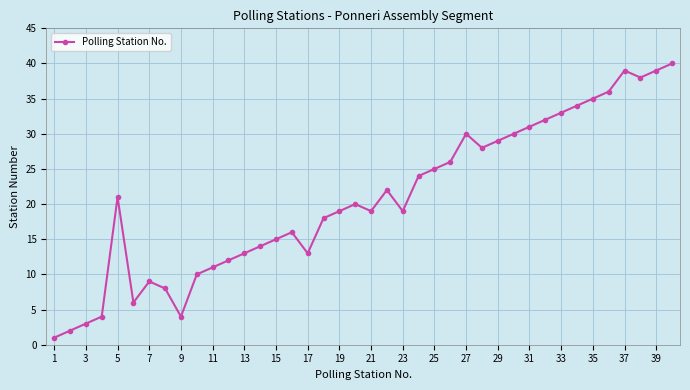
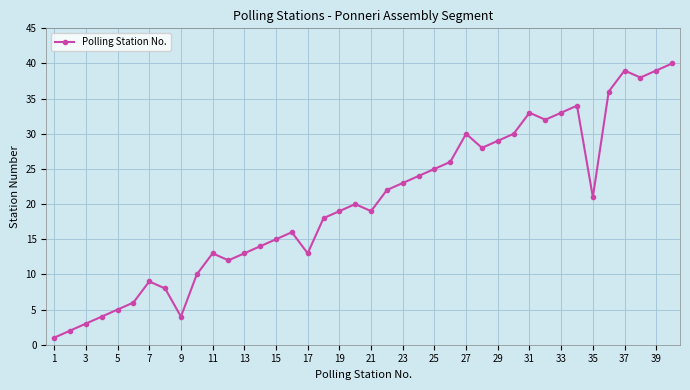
  {
    "1": 1,
    "3": 3,
-   "5": 21,
+   "5": 5,
    "7": 9,
    "9": 4,
-   "11": 11,
+   "11": 13,
    "13": 13,
    "15": 15,
    "17": 13,
    "19": 19,
    "21": 19,
-   "23": 19,
+   "23": 23,
    "25": 25,
    "27": 30,
    "29": 29,
-   "31": 31,
+   "31": 33,
    "33": 33,
-   "35": 35,
+   "35": 21,
    "37": 39,
    "39": 39
  }
